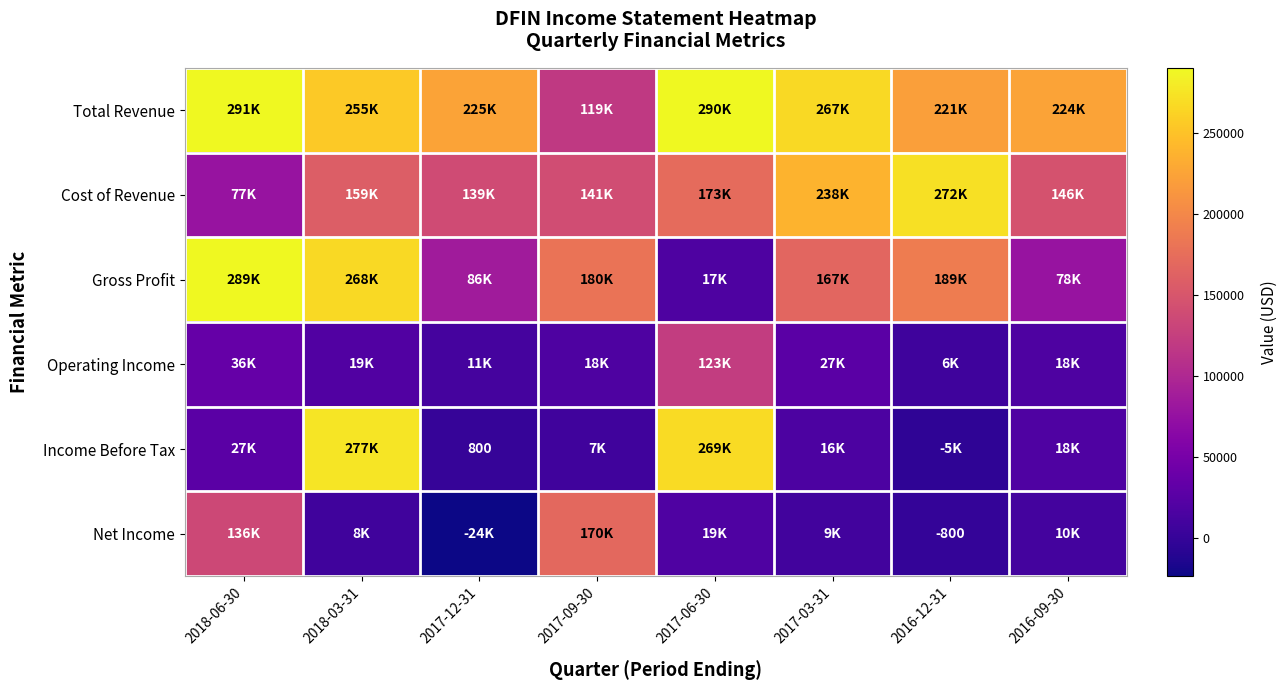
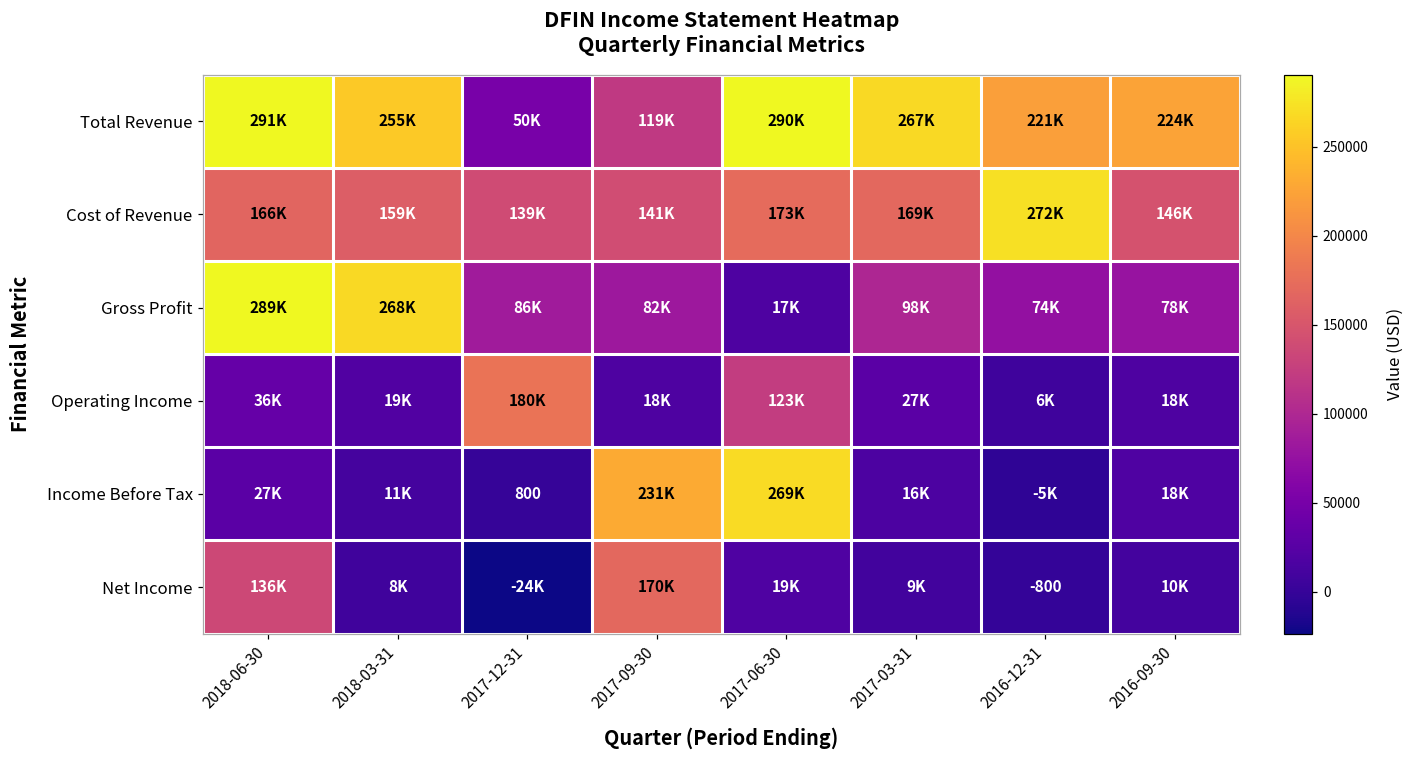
  {
    "Total Revenue": {
      "2018-06-30": "291K",
      "2018-03-31": "255K",
-     "2017-12-31": "225K",
+     "2017-12-31": "50K",
      "2017-09-30": "119K",
      "2017-06-30": "290K",
      "2017-03-31": "267K",
      "2016-12-31": "221K",
      "2016-09-30": "224K"
    },
    "Cost of Revenue": {
-     "2018-06-30": "77K",
+     "2018-06-30": "166K",
      "2018-03-31": "159K",
      "2017-12-31": "139K",
      "2017-09-30": "141K",
      "2017-06-30": "173K",
-     "2017-03-31": "238K",
+     "2017-03-31": "169K",
      "2016-12-31": "272K",
      "2016-09-30": "146K"
    },
    "Gross Profit": {
      "2018-06-30": "289K",
      "2018-03-31": "268K",
      "2017-12-31": "86K",
-     "2017-09-30": "180K",
+     "2017-09-30": "82K",
      "2017-06-30": "17K",
-     "2017-03-31": "167K",
-     "2016-12-31": "189K",
+     "2017-03-31": "98K",
+     "2016-12-31": "74K",
      "2016-09-30": "78K"
    },
    "Operating Income": {
      "2018-06-30": "36K",
      "2018-03-31": "19K",
-     "2017-12-31": "11K",
+     "2017-12-31": "180K",
      "2017-09-30": "18K",
      "2017-06-30": "123K",
      "2017-03-31": "27K",
      "2016-12-31": "6K",
      "2016-09-30": "18K"
    },
    "Income Before Tax": {
      "2018-06-30": "27K",
-     "2018-03-31": "277K",
+     "2018-03-31": "11K",
      "2017-12-31": "800",
-     "2017-09-30": "7K",
+     "2017-09-30": "231K",
      "2017-06-30": "269K",
      "2017-03-31": "16K",
      "2016-12-31": "-5K",
      "2016-09-30": "18K"
    },
    "Net Income": {
      "2018-06-30": "136K",
      "2018-03-31": "8K",
      "2017-12-31": "-24K",
      "2017-09-30": "170K",
      "2017-06-30": "19K",
      "2017-03-31": "9K",
      "2016-12-31": "-800",
      "2016-09-30": "10K"
    }
  }
